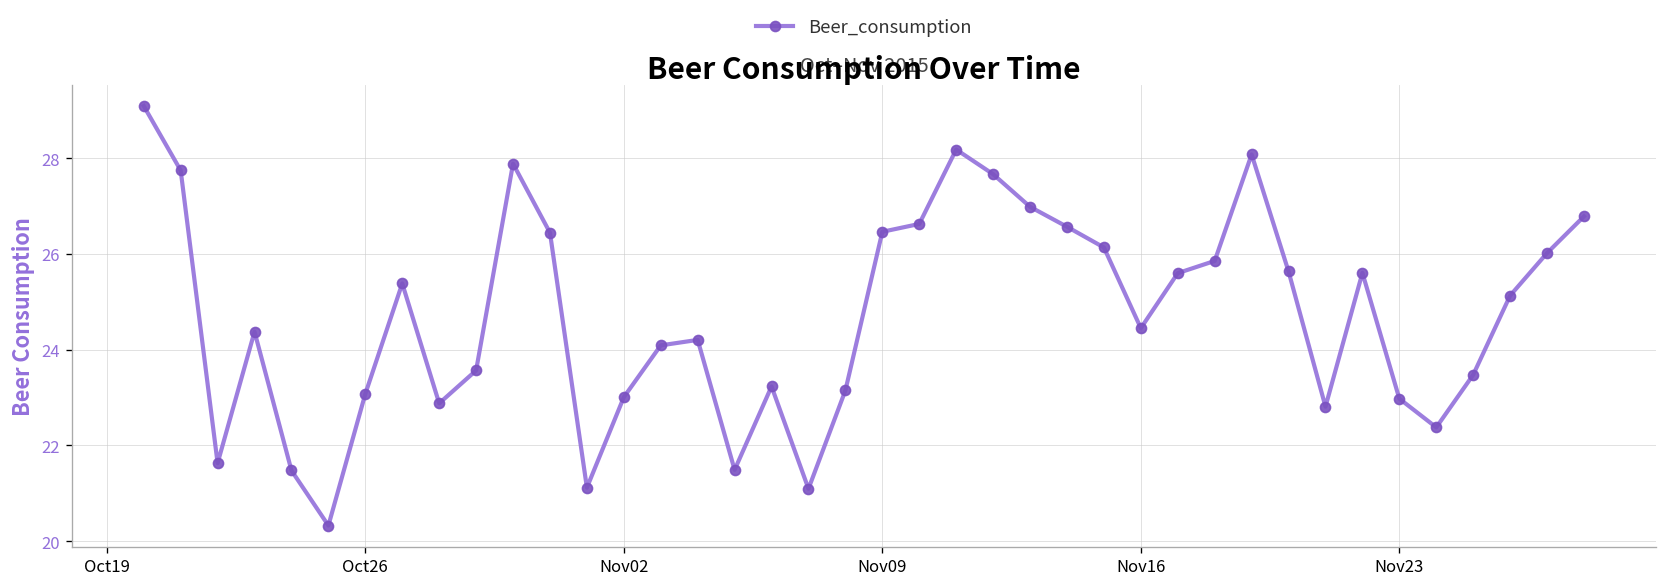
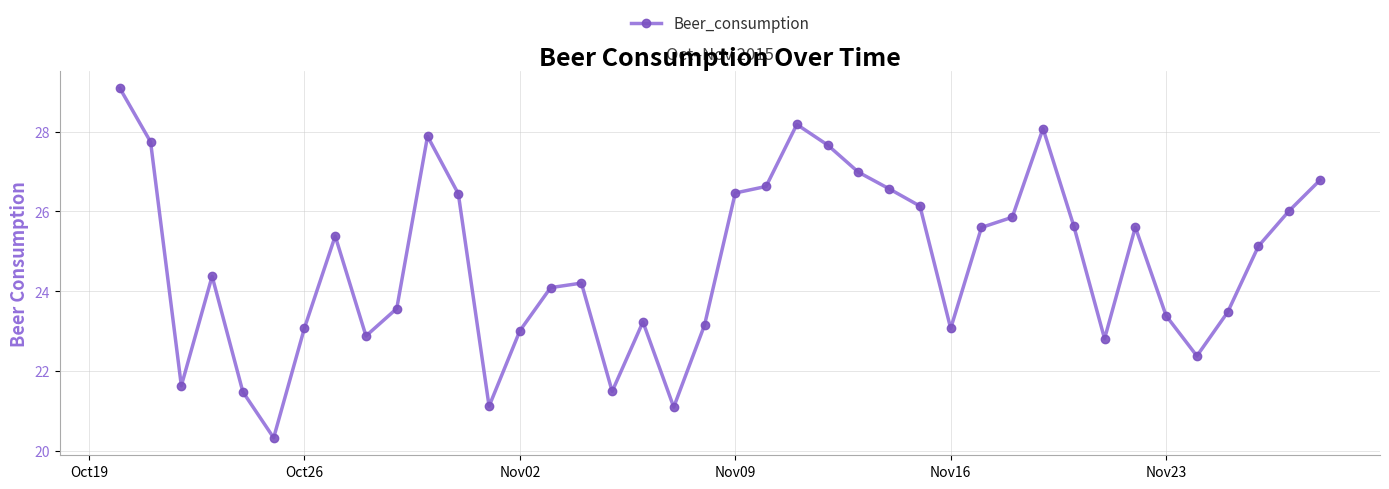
  {
    "Oct26": 23.1,
    "Nov02": 23.0,
    "Nov09": 26.5,
-   "Nov16": 24.4,
-   "Nov23": 23.0
+   "Nov16": 23.1,
+   "Nov23": 23.4
  }
